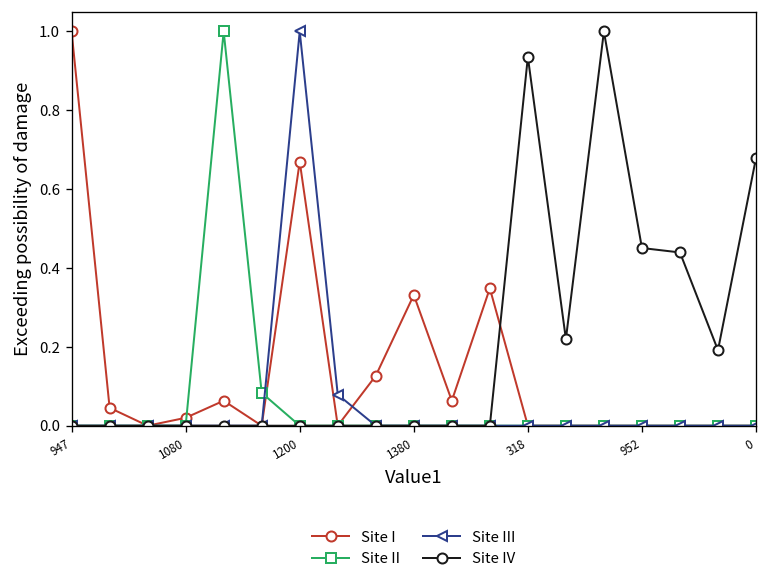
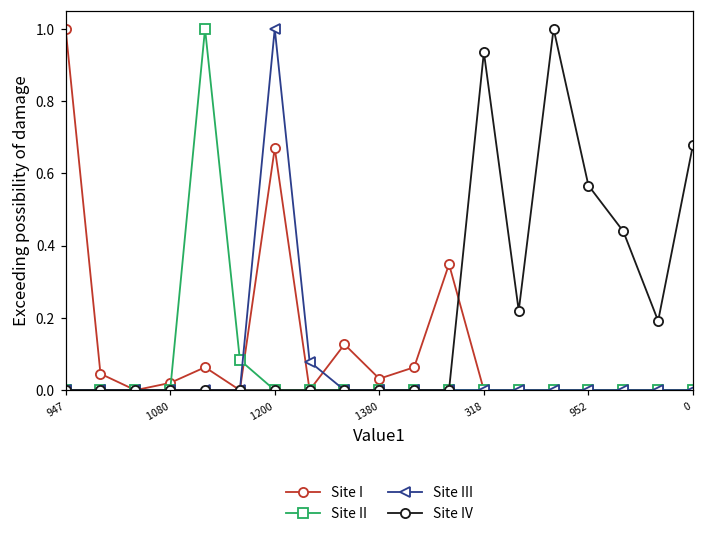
  {
    "Site I": {
      "947": 1.00,
      "1080": 0.02,
      "1200": 0.67,
-     "1380": 0.33
+     "1380": 0.03
    },
    "Site III": {
      "1200": 1.00
    },
    "Site IV": {
      "318": 0.94,
-     "952": 0.45,
+     "952": 0.57,
      "0": 0.68
    }
  }
